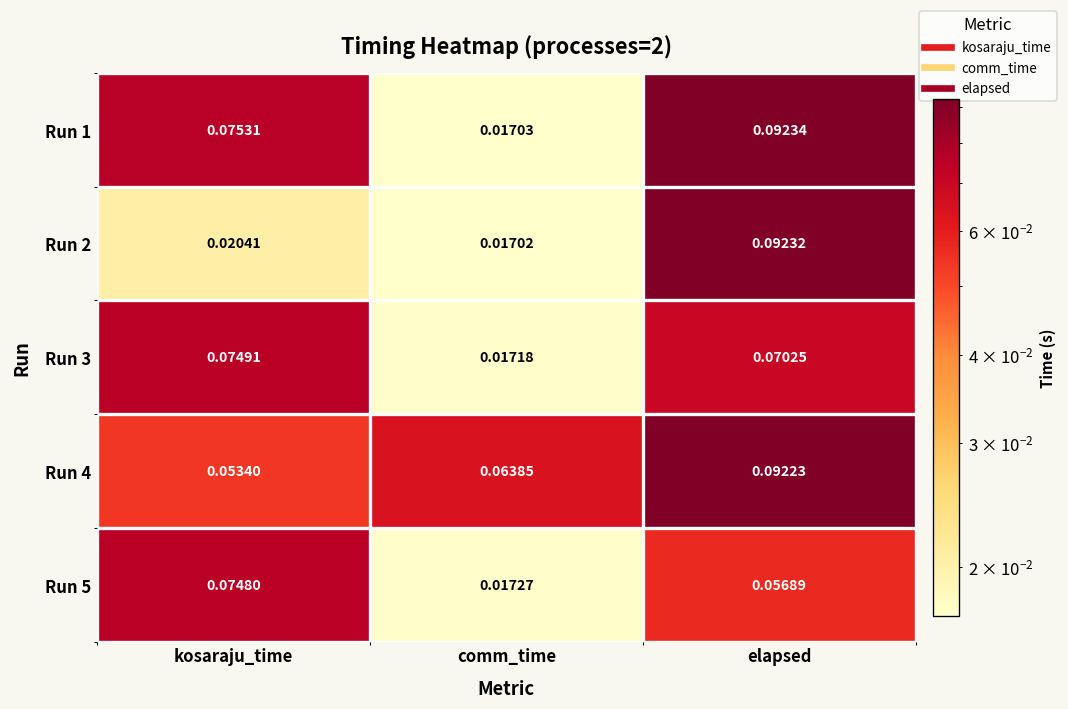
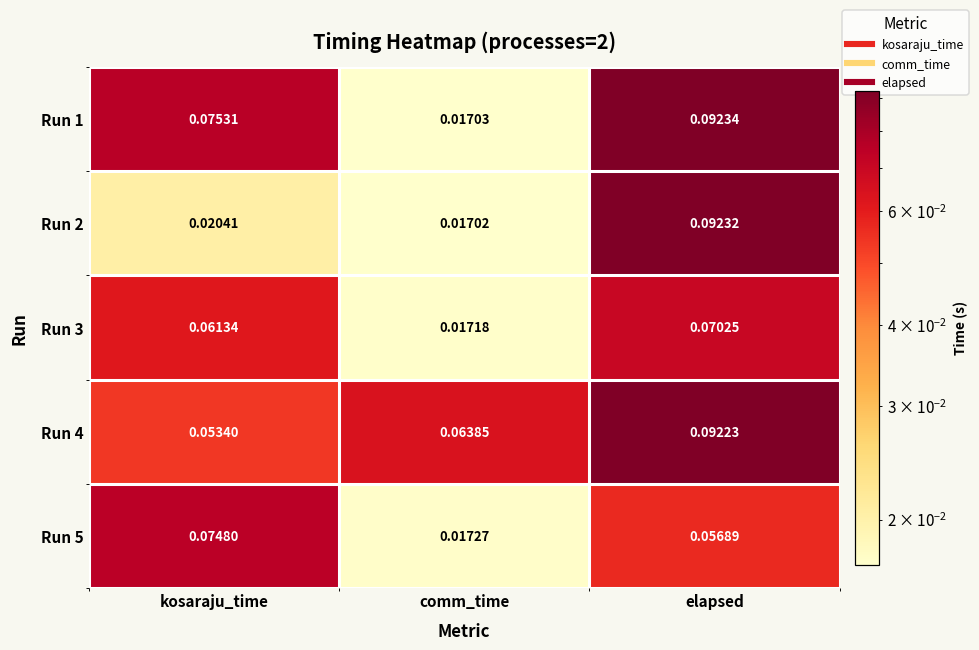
  {
    "Run 1": {
      "kosaraju_time": 0.07531,
      "comm_time": 0.01703,
      "elapsed": 0.09234
    },
    "Run 2": {
      "kosaraju_time": 0.02041,
      "comm_time": 0.01702,
      "elapsed": 0.09232
    },
    "Run 3": {
-     "kosaraju_time": 0.07491,
+     "kosaraju_time": 0.06134,
      "comm_time": 0.01718,
      "elapsed": 0.07025
    },
    "Run 4": {
      "kosaraju_time": 0.05340,
      "comm_time": 0.06385,
      "elapsed": 0.09223
    },
    "Run 5": {
      "kosaraju_time": 0.07480,
      "comm_time": 0.01727,
      "elapsed": 0.05689
    }
  }
